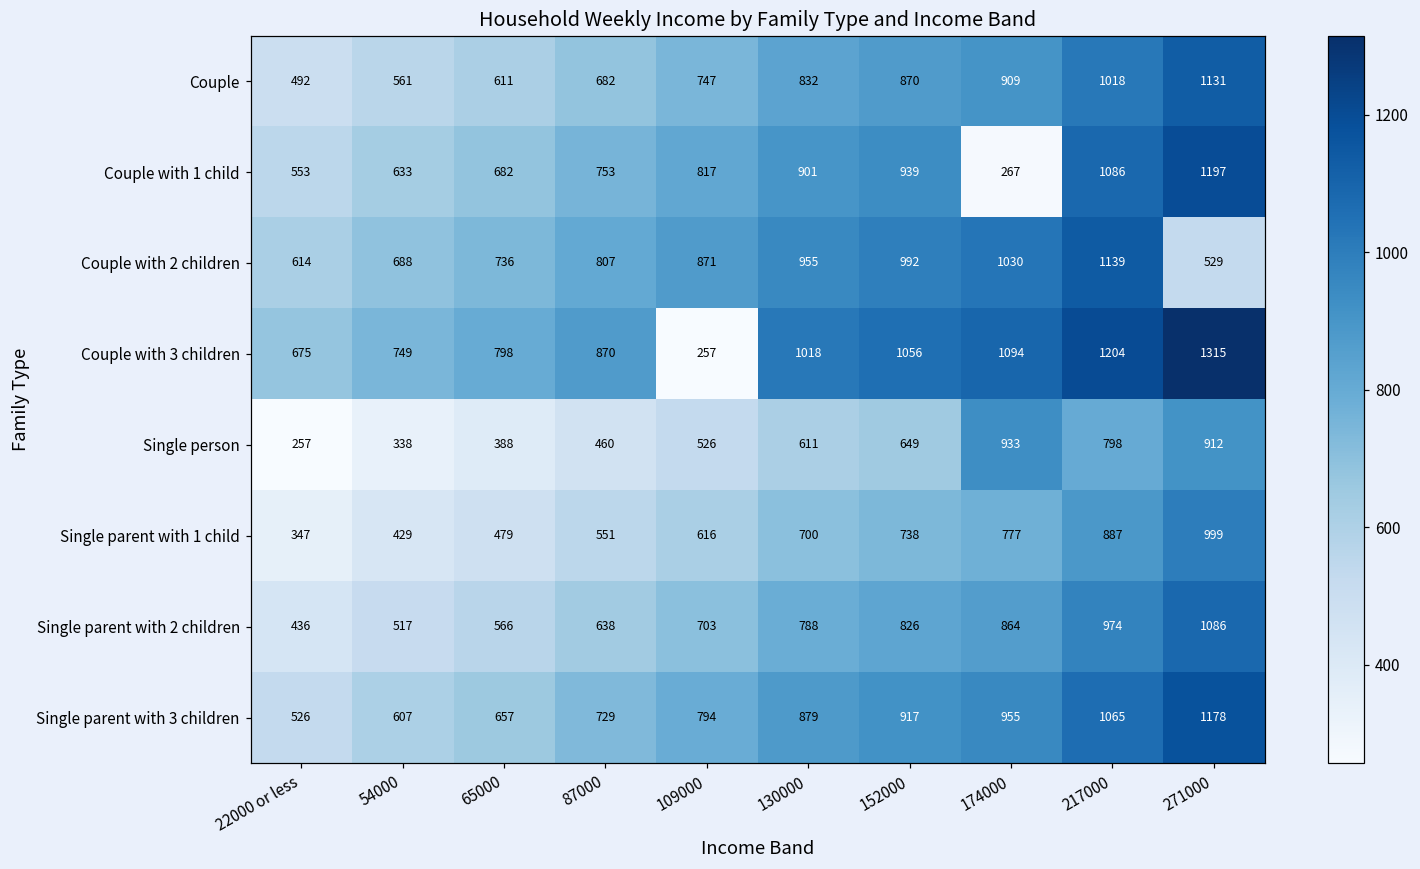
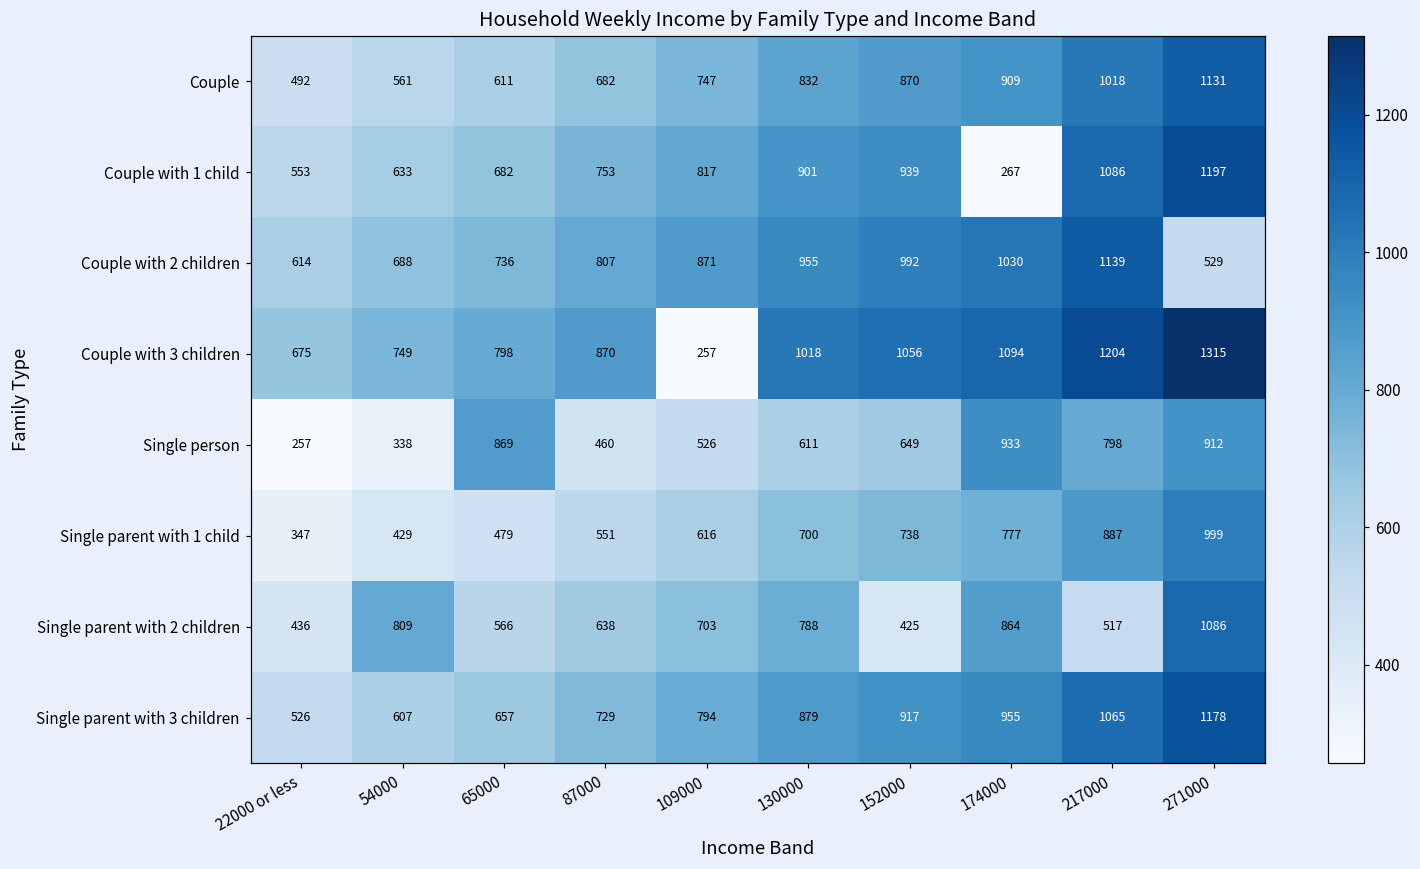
  {
    "Couple": {
      "22000 or less": 492,
      "54000": 561,
      "65000": 611,
      "87000": 682,
      "109000": 747,
      "130000": 832,
      "152000": 870,
      "174000": 909,
      "217000": 1018,
      "271000": 1131
    },
    "Couple with 1 child": {
      "22000 or less": 553,
      "54000": 633,
      "65000": 682,
      "87000": 753,
      "109000": 817,
      "130000": 901,
      "152000": 939,
      "174000": 267,
      "217000": 1086,
      "271000": 1197
    },
    "Couple with 2 children": {
      "22000 or less": 614,
      "54000": 688,
      "65000": 736,
      "87000": 807,
      "109000": 871,
      "130000": 955,
      "152000": 992,
      "174000": 1030,
      "217000": 1139,
      "271000": 529
    },
    "Couple with 3 children": {
      "22000 or less": 675,
      "54000": 749,
      "65000": 798,
      "87000": 870,
      "109000": 257,
      "130000": 1018,
      "152000": 1056,
      "174000": 1094,
      "217000": 1204,
      "271000": 1315
    },
    "Single person": {
      "22000 or less": 257,
      "54000": 338,
-     "65000": 388,
+     "65000": 869,
      "87000": 460,
      "109000": 526,
      "130000": 611,
      "152000": 649,
      "174000": 933,
      "217000": 798,
      "271000": 912
    },
    "Single parent with 1 child": {
      "22000 or less": 347,
      "54000": 429,
      "65000": 479,
      "87000": 551,
      "109000": 616,
      "130000": 700,
      "152000": 738,
      "174000": 777,
      "217000": 887,
      "271000": 999
    },
    "Single parent with 2 children": {
      "22000 or less": 436,
-     "54000": 517,
+     "54000": 809,
      "65000": 566,
      "87000": 638,
      "109000": 703,
      "130000": 788,
-     "152000": 826,
+     "152000": 425,
      "174000": 864,
-     "217000": 974,
+     "217000": 517,
      "271000": 1086
    },
    "Single parent with 3 children": {
      "22000 or less": 526,
      "54000": 607,
      "65000": 657,
      "87000": 729,
      "109000": 794,
      "130000": 879,
      "152000": 917,
      "174000": 955,
      "217000": 1065,
      "271000": 1178
    }
  }
